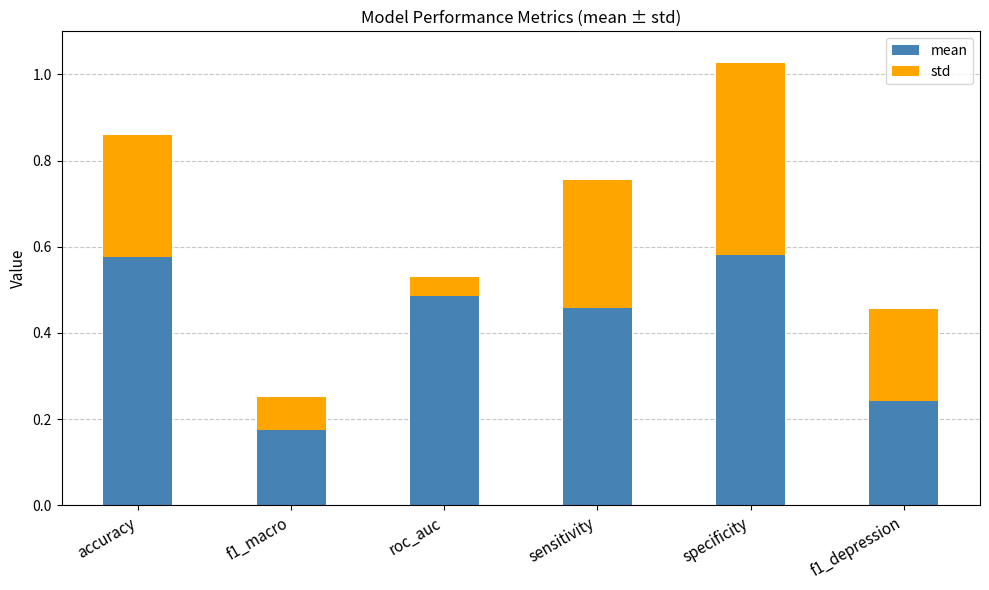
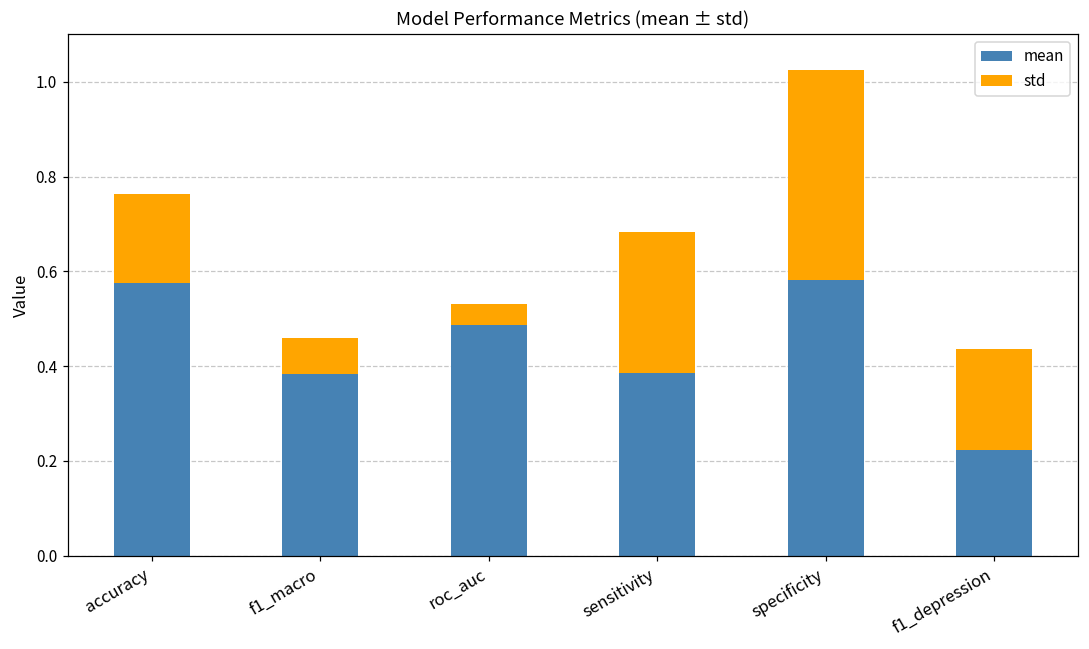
  {
    "mean": {
      "accuracy": 0.58,
-     "f1_macro": 0.17,
+     "f1_macro": 0.38,
      "roc_auc": 0.49,
-     "sensitivity": 0.46,
+     "sensitivity": 0.39,
      "specificity": 0.58,
-     "f1_depression": 0.24
+     "f1_depression": 0.22
    },
    "std": {
-     "accuracy": 0.28,
+     "accuracy": 0.19,
      "f1_macro": 0.08,
      "roc_auc": 0.04,
      "sensitivity": 0.30,
      "specificity": 0.44,
      "f1_depression": 0.21
    }
  }
